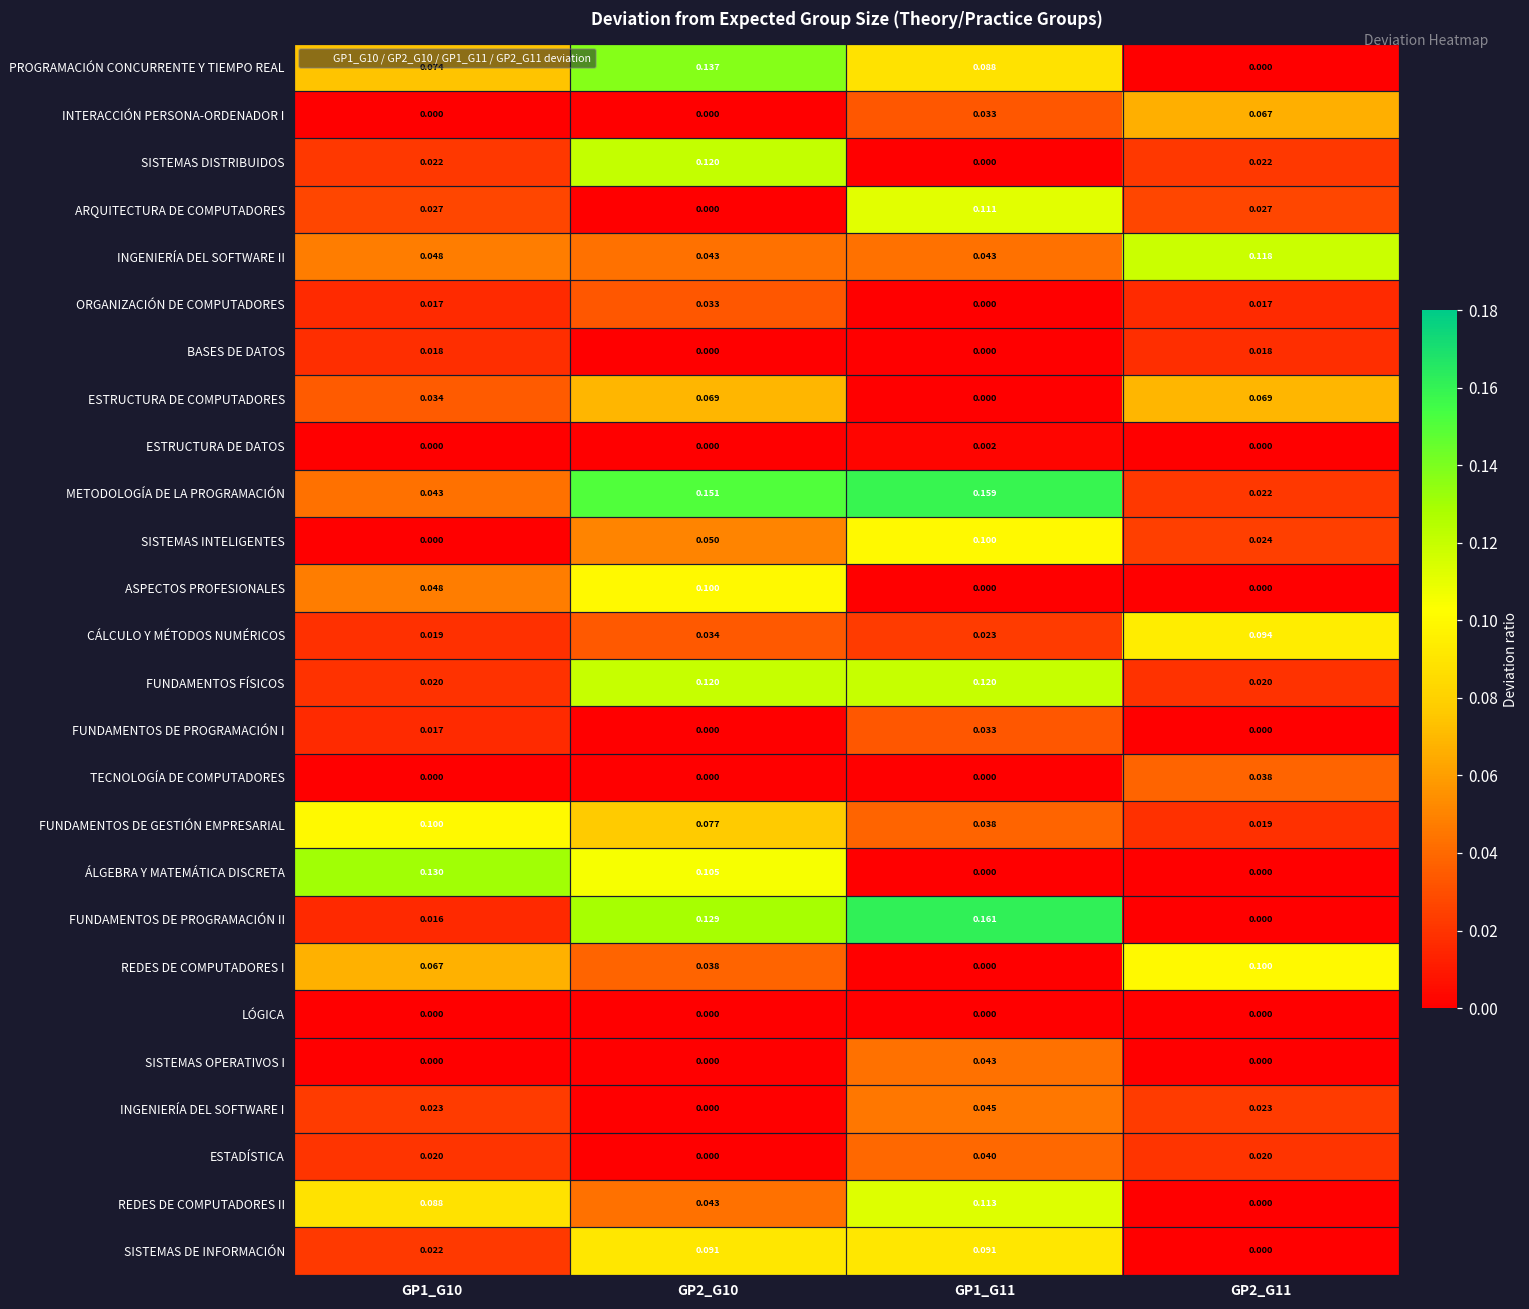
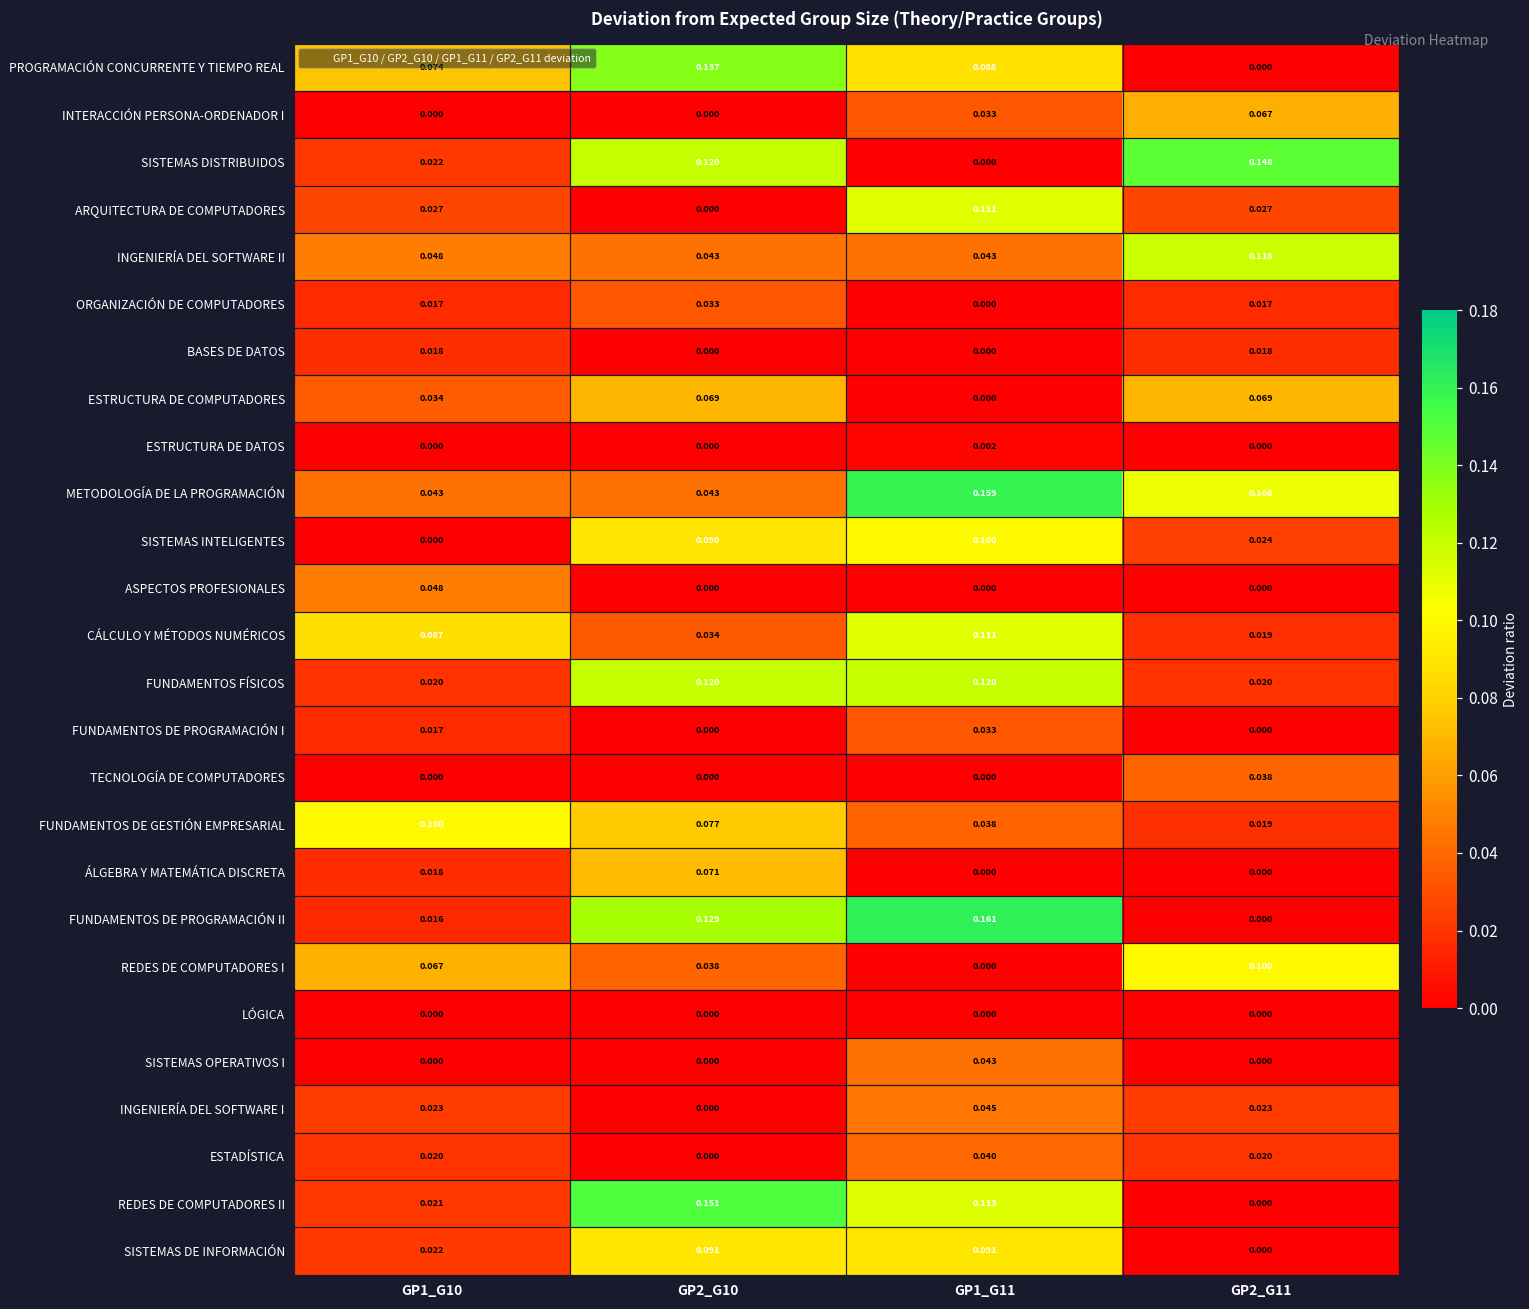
  {
    "PROGRAMACIÓN CONCURRENTE Y TIEMPO REAL": {
      "GP2_G10": 0.137,
      "GP1_G11": 0.088,
      "GP2_G11": 0.000
    },
    "INTERACCIÓN PERSONA-ORDENADOR I": {
      "GP1_G10": 0.000,
      "GP2_G10": 0.000,
      "GP1_G11": 0.033,
      "GP2_G11": 0.067
    },
    "SISTEMAS DISTRIBUIDOS": {
      "GP1_G10": 0.022,
      "GP2_G10": 0.120,
      "GP1_G11": 0.000,
-     "GP2_G11": 0.022
+     "GP2_G11": 0.148
    },
    "ARQUITECTURA DE COMPUTADORES": {
      "GP1_G10": 0.027,
      "GP2_G10": 0.000,
      "GP1_G11": 0.111,
      "GP2_G11": 0.027
    },
    "INGENIERÍA DEL SOFTWARE II": {
      "GP1_G10": 0.048,
      "GP2_G10": 0.043,
      "GP1_G11": 0.043,
      "GP2_G11": 0.118
    },
    "ORGANIZACIÓN DE COMPUTADORES": {
      "GP1_G10": 0.017,
      "GP2_G10": 0.033,
      "GP1_G11": 0.000,
      "GP2_G11": 0.017
    },
    "BASES DE DATOS": {
      "GP1_G10": 0.018,
      "GP2_G10": 0.000,
      "GP1_G11": 0.000,
      "GP2_G11": 0.018
    },
    "ESTRUCTURA DE COMPUTADORES": {
      "GP1_G10": 0.034,
      "GP2_G10": 0.069,
      "GP1_G11": 0.000,
      "GP2_G11": 0.069
    },
    "ESTRUCTURA DE DATOS": {
      "GP1_G10": 0.000,
      "GP2_G10": 0.000,
      "GP1_G11": 0.002,
      "GP2_G11": 0.000
    },
    "METODOLOGÍA DE LA PROGRAMACIÓN": {
      "GP1_G10": 0.043,
-     "GP2_G10": 0.151,
+     "GP2_G10": 0.043,
      "GP1_G11": 0.159,
-     "GP2_G11": 0.022
+     "GP2_G11": 0.108
    },
    "SISTEMAS INTELIGENTES": {
      "GP1_G10": 0.000,
-     "GP2_G10": 0.050,
+     "GP2_G10": 0.090,
      "GP1_G11": 0.100,
      "GP2_G11": 0.024
    },
    "ASPECTOS PROFESIONALES": {
      "GP1_G10": 0.048,
-     "GP2_G10": 0.100,
+     "GP2_G10": 0.000,
      "GP1_G11": 0.000,
      "GP2_G11": 0.000
    },
    "CÁLCULO Y MÉTODOS NUMÉRICOS": {
-     "GP1_G10": 0.019,
+     "GP1_G10": 0.087,
      "GP2_G10": 0.034,
-     "GP1_G11": 0.023,
-     "GP2_G11": 0.094
+     "GP1_G11": 0.111,
+     "GP2_G11": 0.019
    },
    "FUNDAMENTOS FÍSICOS": {
      "GP1_G10": 0.020,
      "GP2_G10": 0.120,
      "GP1_G11": 0.120,
      "GP2_G11": 0.020
    },
    "FUNDAMENTOS DE PROGRAMACIÓN I": {
      "GP1_G10": 0.017,
      "GP2_G10": 0.000,
      "GP1_G11": 0.033,
      "GP2_G11": 0.000
    },
    "TECNOLOGÍA DE COMPUTADORES": {
      "GP1_G10": 0.000,
      "GP2_G10": 0.000,
      "GP1_G11": 0.000,
      "GP2_G11": 0.038
    },
    "FUNDAMENTOS DE GESTIÓN EMPRESARIAL": {
      "GP1_G10": 0.100,
      "GP2_G10": 0.077,
      "GP1_G11": 0.038,
      "GP2_G11": 0.019
    },
    "ÁLGEBRA Y MATEMÁTICA DISCRETA": {
-     "GP1_G10": 0.130,
-     "GP2_G10": 0.105,
+     "GP1_G10": 0.018,
+     "GP2_G10": 0.071,
      "GP1_G11": 0.000,
      "GP2_G11": 0.000
    },
    "FUNDAMENTOS DE PROGRAMACIÓN II": {
      "GP1_G10": 0.016,
      "GP2_G10": 0.129,
      "GP1_G11": 0.161,
      "GP2_G11": 0.000
    },
    "REDES DE COMPUTADORES I": {
      "GP1_G10": 0.067,
      "GP2_G10": 0.038,
      "GP1_G11": 0.000,
      "GP2_G11": 0.100
    },
    "LÓGICA": {
      "GP1_G10": 0.000,
      "GP2_G10": 0.000,
      "GP1_G11": 0.000,
      "GP2_G11": 0.000
    },
    "SISTEMAS OPERATIVOS I": {
      "GP1_G10": 0.000,
      "GP2_G10": 0.000,
      "GP1_G11": 0.043,
      "GP2_G11": 0.000
    },
    "INGENIERÍA DEL SOFTWARE I": {
      "GP1_G10": 0.023,
      "GP2_G10": 0.000,
      "GP1_G11": 0.045,
      "GP2_G11": 0.023
    },
    "ESTADÍSTICA": {
      "GP1_G10": 0.020,
      "GP2_G10": 0.000,
      "GP1_G11": 0.040,
      "GP2_G11": 0.020
    },
    "REDES DE COMPUTADORES II": {
-     "GP1_G10": 0.088,
-     "GP2_G10": 0.043,
+     "GP1_G10": 0.021,
+     "GP2_G10": 0.151,
      "GP1_G11": 0.113,
      "GP2_G11": 0.000
    },
    "SISTEMAS DE INFORMACIÓN": {
      "GP1_G10": 0.022,
      "GP2_G10": 0.091,
      "GP1_G11": 0.091,
      "GP2_G11": 0.000
    }
  }
